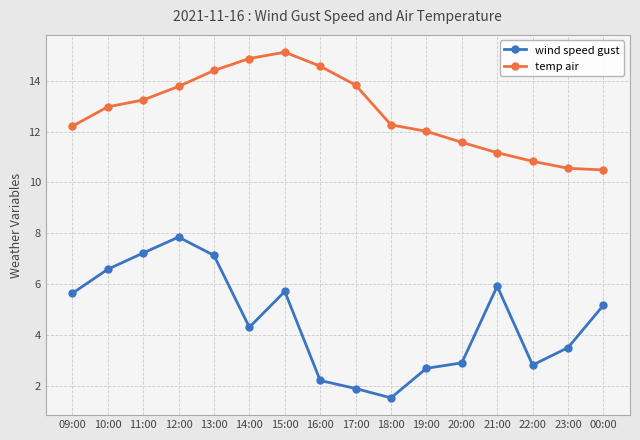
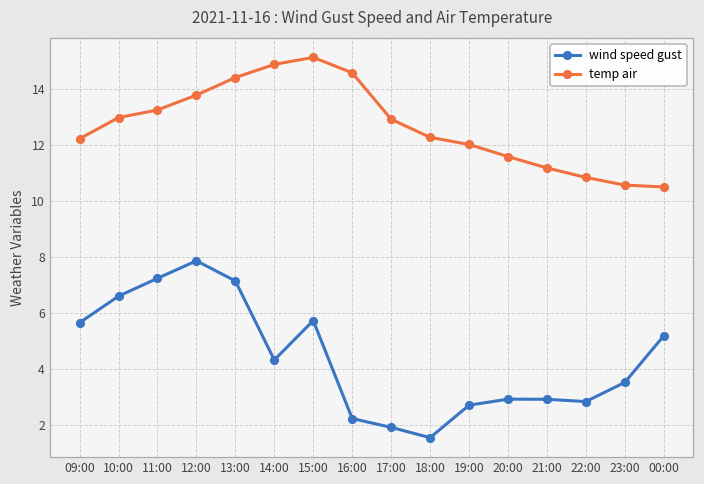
  {
    "wind speed gust": {
      "09:00": 5.6,
      "10:00": 6.6,
      "11:00": 7.2,
      "12:00": 7.9,
      "13:00": 7.1,
      "14:00": 4.3,
      "15:00": 5.7,
      "16:00": 2.2,
      "17:00": 1.9,
      "18:00": 1.5,
      "19:00": 2.7,
      "20:00": 2.9,
-     "21:00": 5.9,
+     "21:00": 2.9,
      "22:00": 2.8,
      "23:00": 3.5,
      "00:00": 5.2
    },
    "temp air": {
      "09:00": 12.2,
      "10:00": 13.0,
      "11:00": 13.2,
      "12:00": 13.8,
      "13:00": 14.4,
      "14:00": 14.9,
      "15:00": 15.1,
      "16:00": 14.6,
-     "17:00": 13.8,
+     "17:00": 12.9,
      "18:00": 12.3,
      "19:00": 12.0,
      "20:00": 11.6,
      "21:00": 11.2,
      "22:00": 10.8,
      "23:00": 10.6,
      "00:00": 10.5
    }
  }
